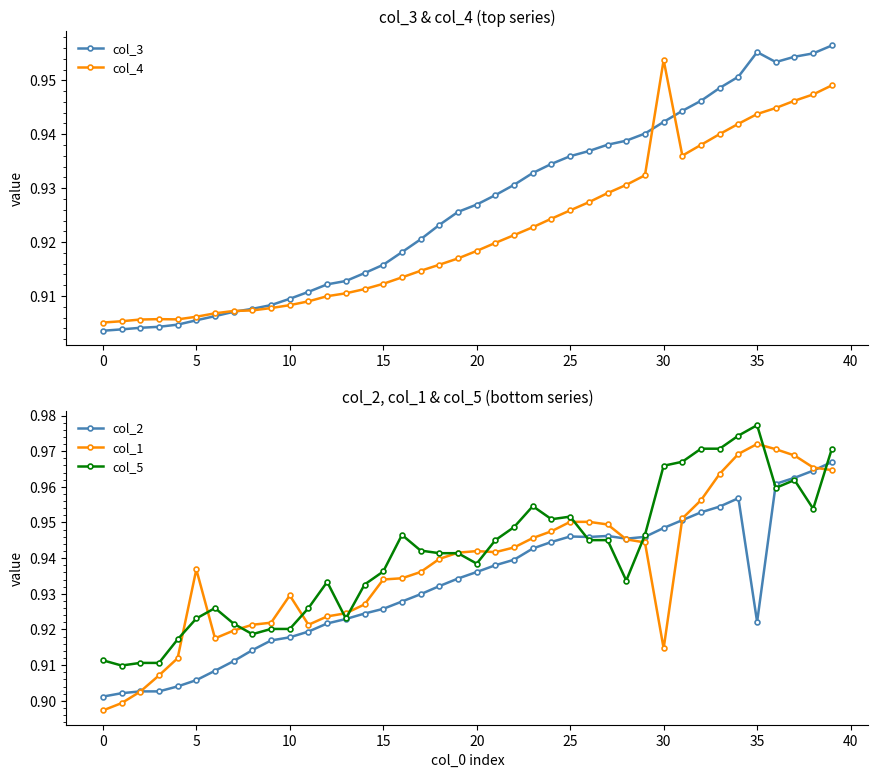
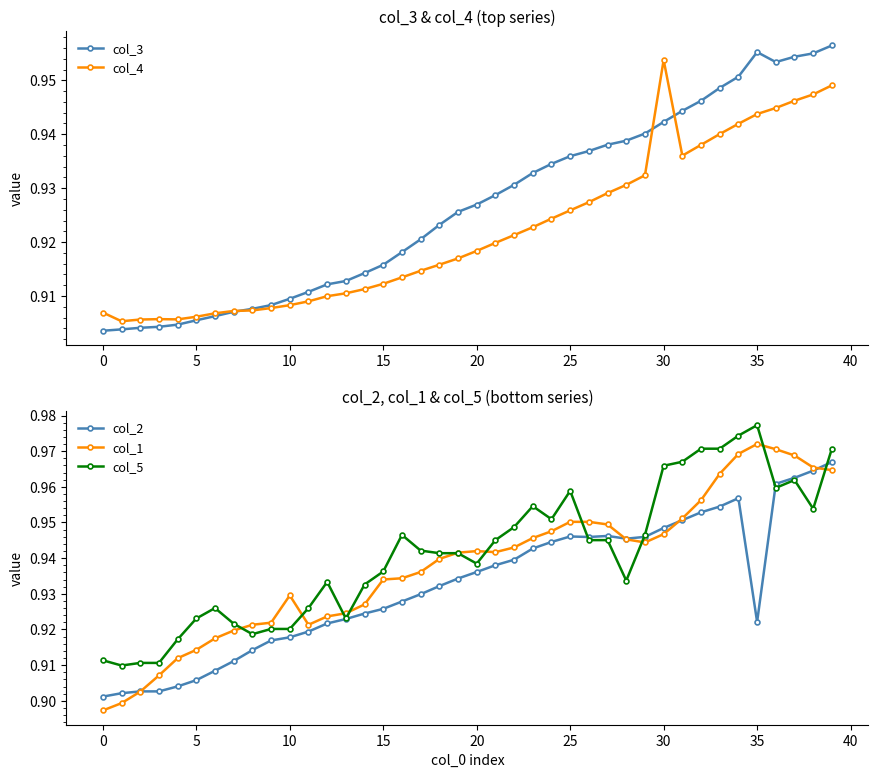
  {
    "col_3 & col_4 (top series)": {
      "col_3": {
        "0": 0.904,
        "5": 0.905,
        "10": 0.909,
        "15": 0.916,
        "20": 0.927,
        "25": 0.936,
        "30": 0.942,
        "35": 0.955
      },
      "col_4": {
-       "0": 0.905,
+       "0": 0.907,
        "5": 0.906,
        "10": 0.908,
        "15": 0.912,
        "20": 0.918,
        "25": 0.926,
        "30": 0.954,
        "35": 0.944
      }
    },
    "col_2, col_1 & col_5 (bottom series)": {
      "col_2": {
        "0": 0.901,
        "5": 0.906,
        "10": 0.918,
        "15": 0.926,
        "20": 0.936,
        "25": 0.946,
        "30": 0.948,
        "35": 0.922
      },
      "col_1": {
        "0": 0.897,
-       "5": 0.937,
+       "5": 0.914,
        "10": 0.930,
        "15": 0.934,
        "20": 0.942,
        "25": 0.950,
-       "30": 0.915,
+       "30": 0.947,
        "35": 0.972
      },
      "col_5": {
        "0": 0.911,
        "5": 0.923,
        "10": 0.920,
        "15": 0.936,
        "20": 0.938,
-       "25": 0.952,
+       "25": 0.959,
        "30": 0.966,
        "35": 0.977
      }
    }
  }
